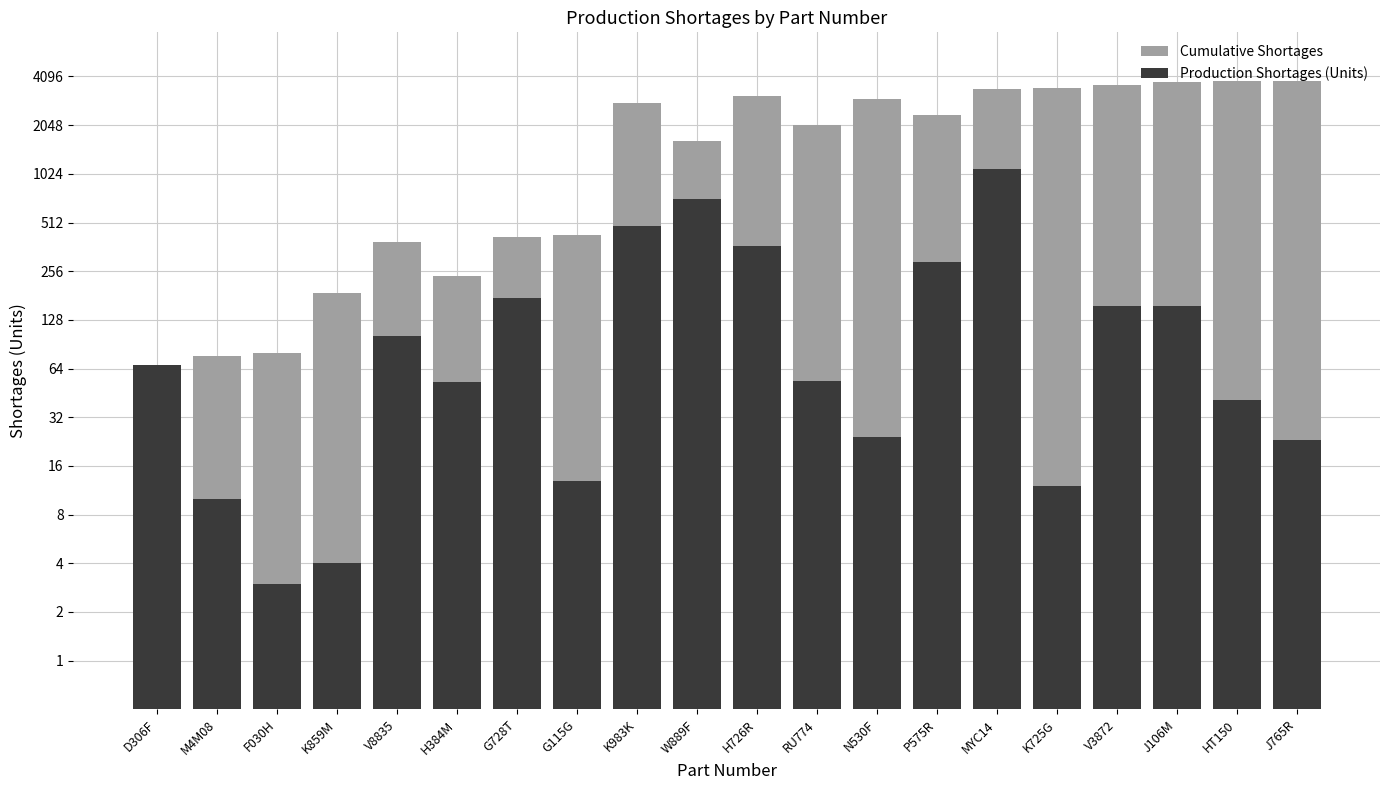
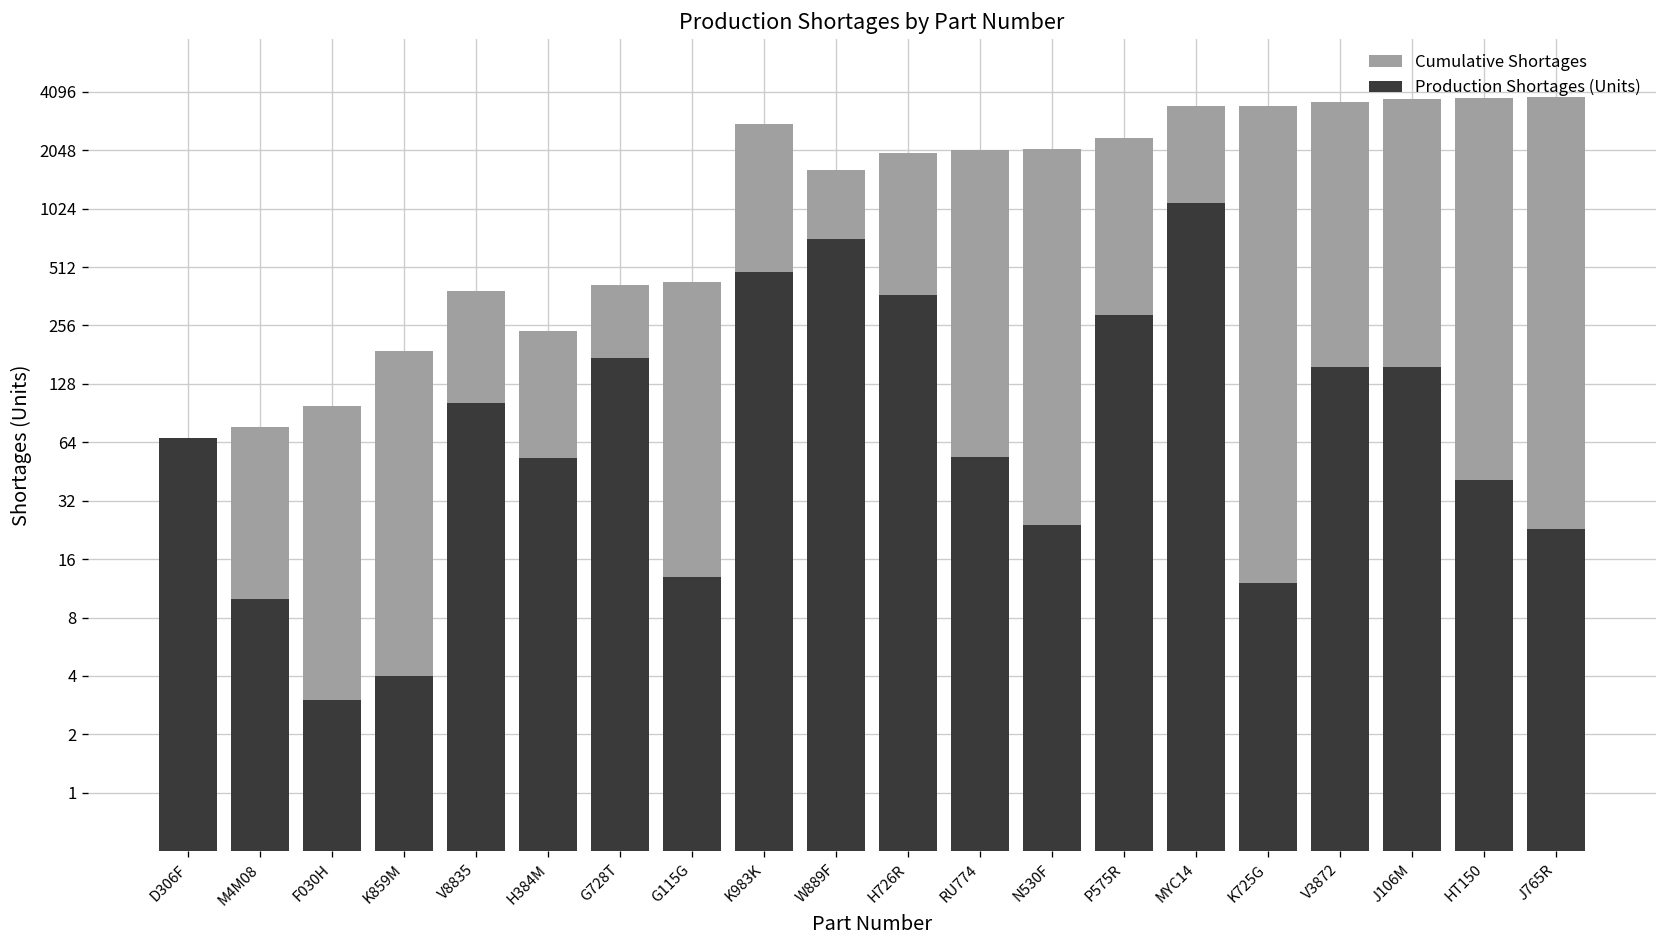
  {
    "Cumulative Shortages": {
      "D306F": 67,
      "M4M08": 80,
-     "F030H": 80,
+     "F030H": 100,
      "K859M": 190,
      "V8835": 390,
      "H384M": 240,
      "G728T": 410,
      "G115G": 430,
      "K983K": 2800,
      "W889F": 1600,
-     "H726R": 3100,
+     "H726R": 2000,
      "RU774": 2000,
-     "N530F": 3000,
+     "N530F": 2100,
      "P575R": 2400,
      "MYC14": 3400,
      "K725G": 3500,
      "V3872": 3600,
      "J106M": 3800,
      "HT150": 3800,
      "J765R": 3800
    },
    "Production Shortages (Units)": {
      "D306F": 67
    }
  }
